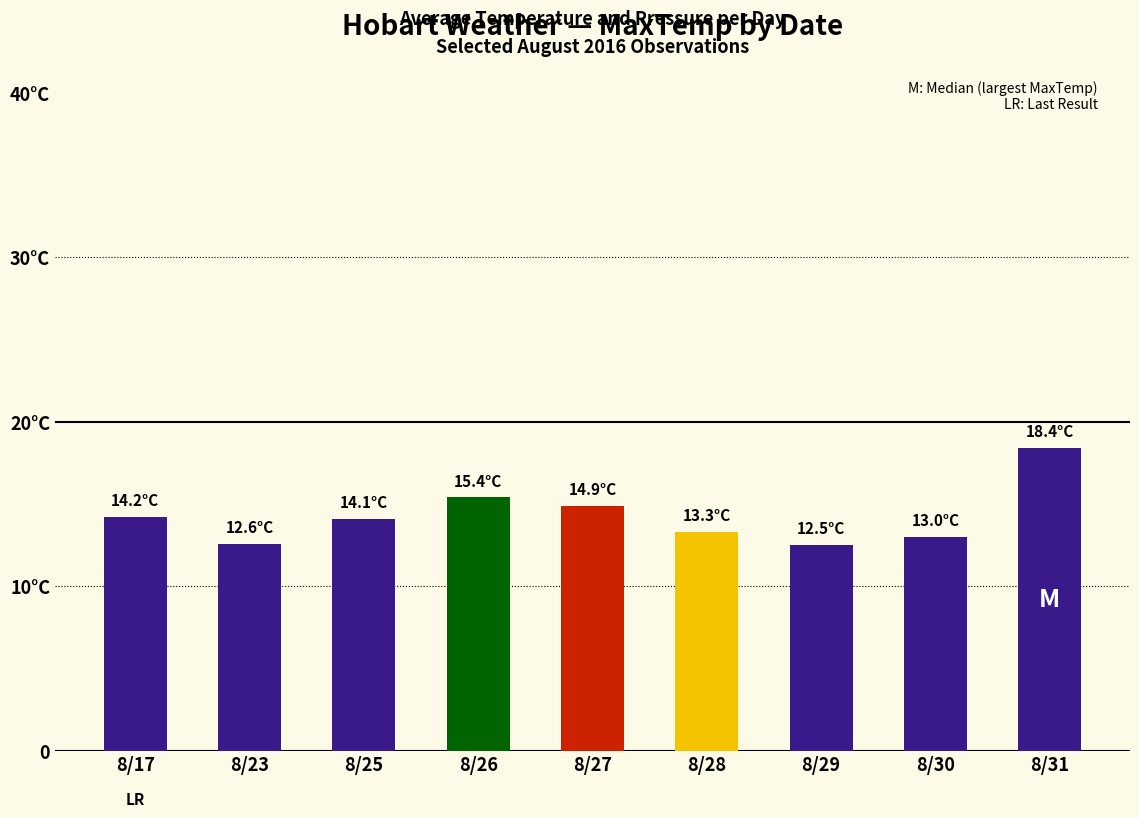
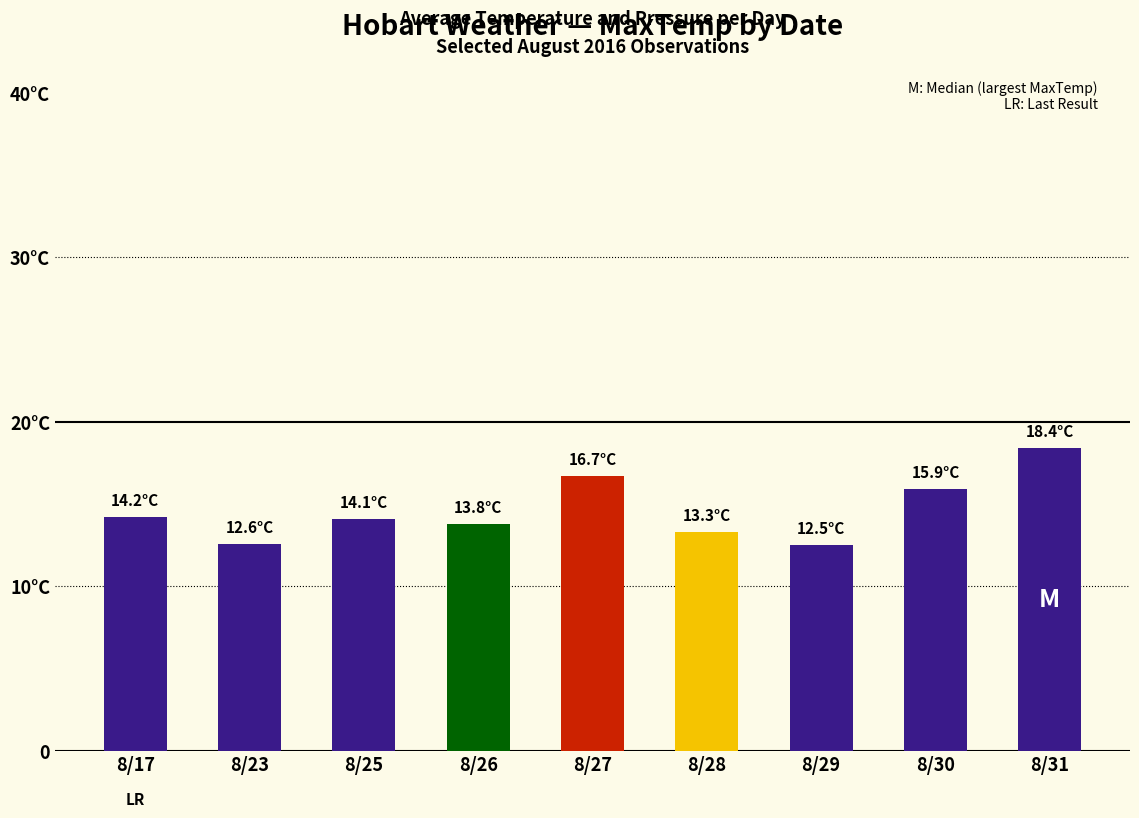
  {
    "8/17": "14.2°C",
    "8/23": "12.6°C",
    "8/25": "14.1°C",
-   "8/26": "15.4°C",
-   "8/27": "14.9°C",
+   "8/26": "13.8°C",
+   "8/27": "16.7°C",
    "8/28": "13.3°C",
    "8/29": "12.5°C",
-   "8/30": "13.0°C",
+   "8/30": "15.9°C",
    "8/31": "18.4°C"
  }
